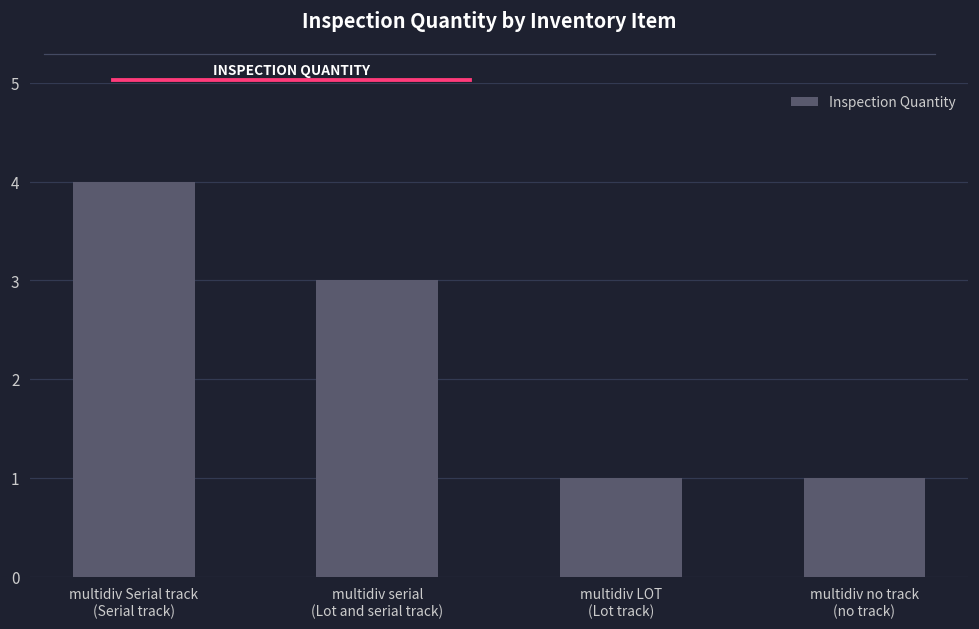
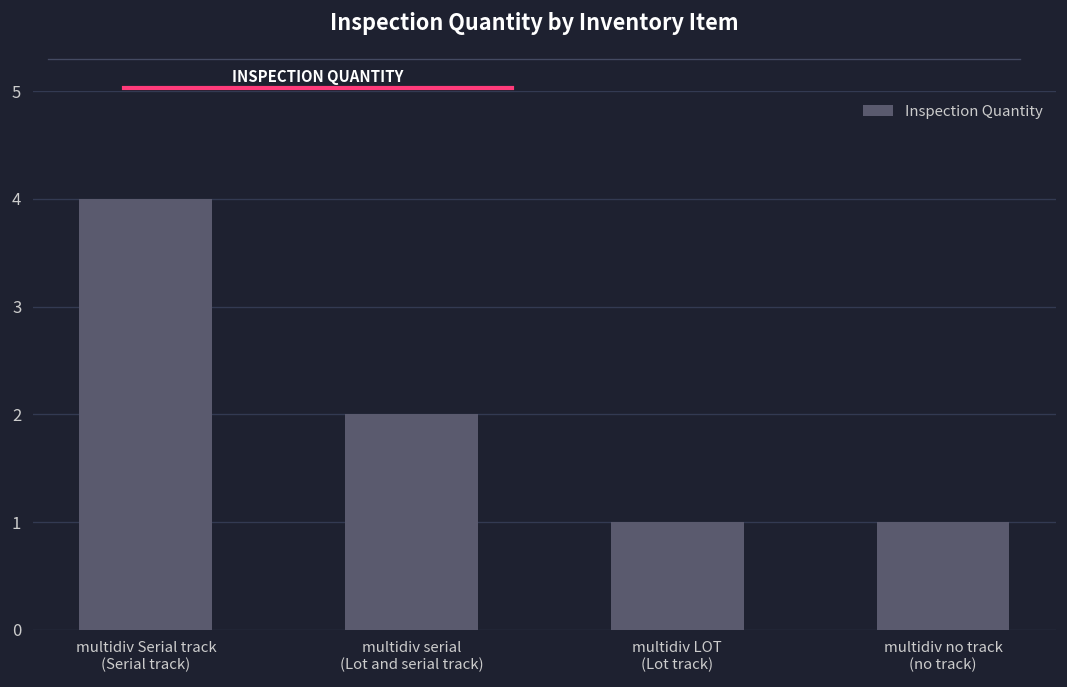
  {
    "multidiv Serial track (Serial track)": 4,
-   "multidiv serial (Lot and serial track)": 3,
+   "multidiv serial (Lot and serial track)": 2,
    "multidiv LOT (Lot track)": 1,
    "multidiv no track (no track)": 1
  }
